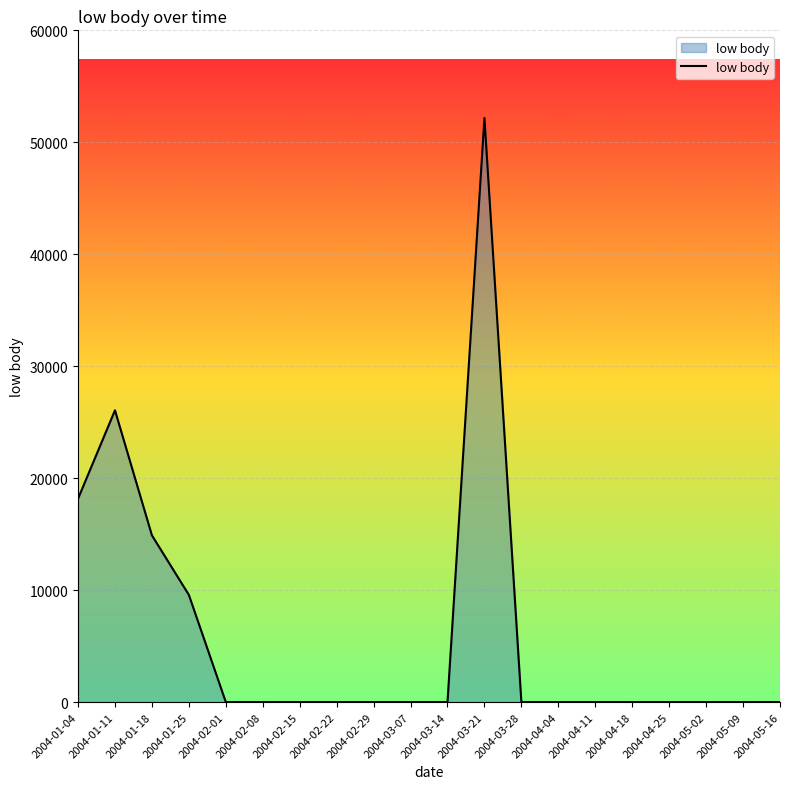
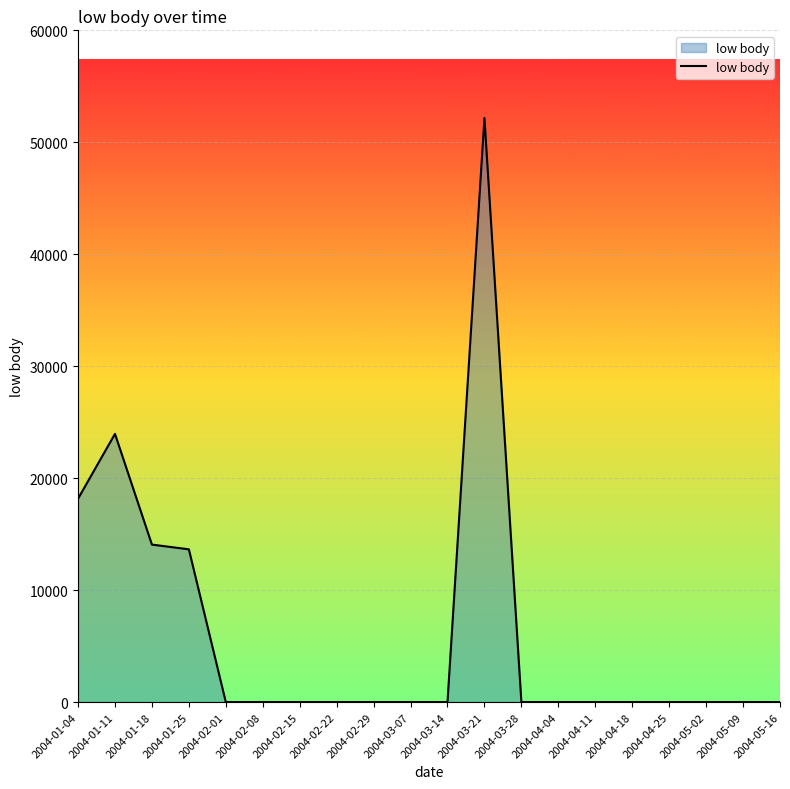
  {
    "2004-01-04": 18200,
-   "2004-01-11": 26100,
-   "2004-01-18": 14900,
-   "2004-01-25": 9600,
+   "2004-01-11": 24000,
+   "2004-01-18": 14100,
+   "2004-01-25": 13600,
    "2004-02-01": 0,
    "2004-02-08": 0,
    "2004-02-15": 0,
    "2004-02-22": 0,
    "2004-02-29": 0,
    "2004-03-07": 0,
    "2004-03-14": 0,
    "2004-03-21": 52200,
    "2004-03-28": 0,
    "2004-04-04": 0,
    "2004-04-11": 0,
    "2004-04-18": 0,
    "2004-04-25": 0,
    "2004-05-02": 0,
    "2004-05-09": 0,
    "2004-05-16": 0
  }
